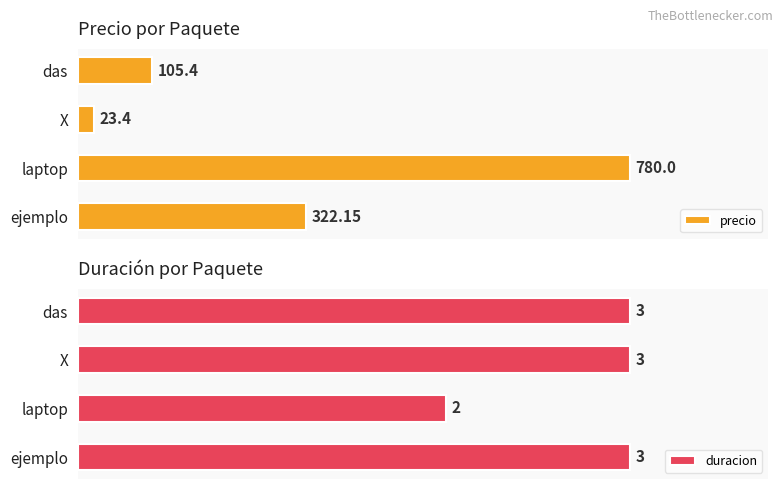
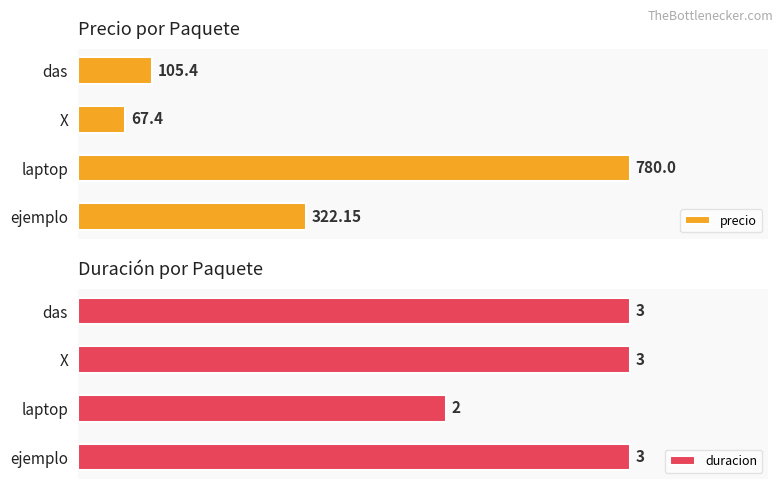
  {
    "Precio por Paquete": {
      "das": 105.4,
-     "X": 23.4,
+     "X": 67.4,
      "laptop": 780.0,
      "ejemplo": 322.15
    },
    "Duración por Paquete": {
      "das": 3,
      "X": 3,
      "laptop": 2,
      "ejemplo": 3
    }
  }
